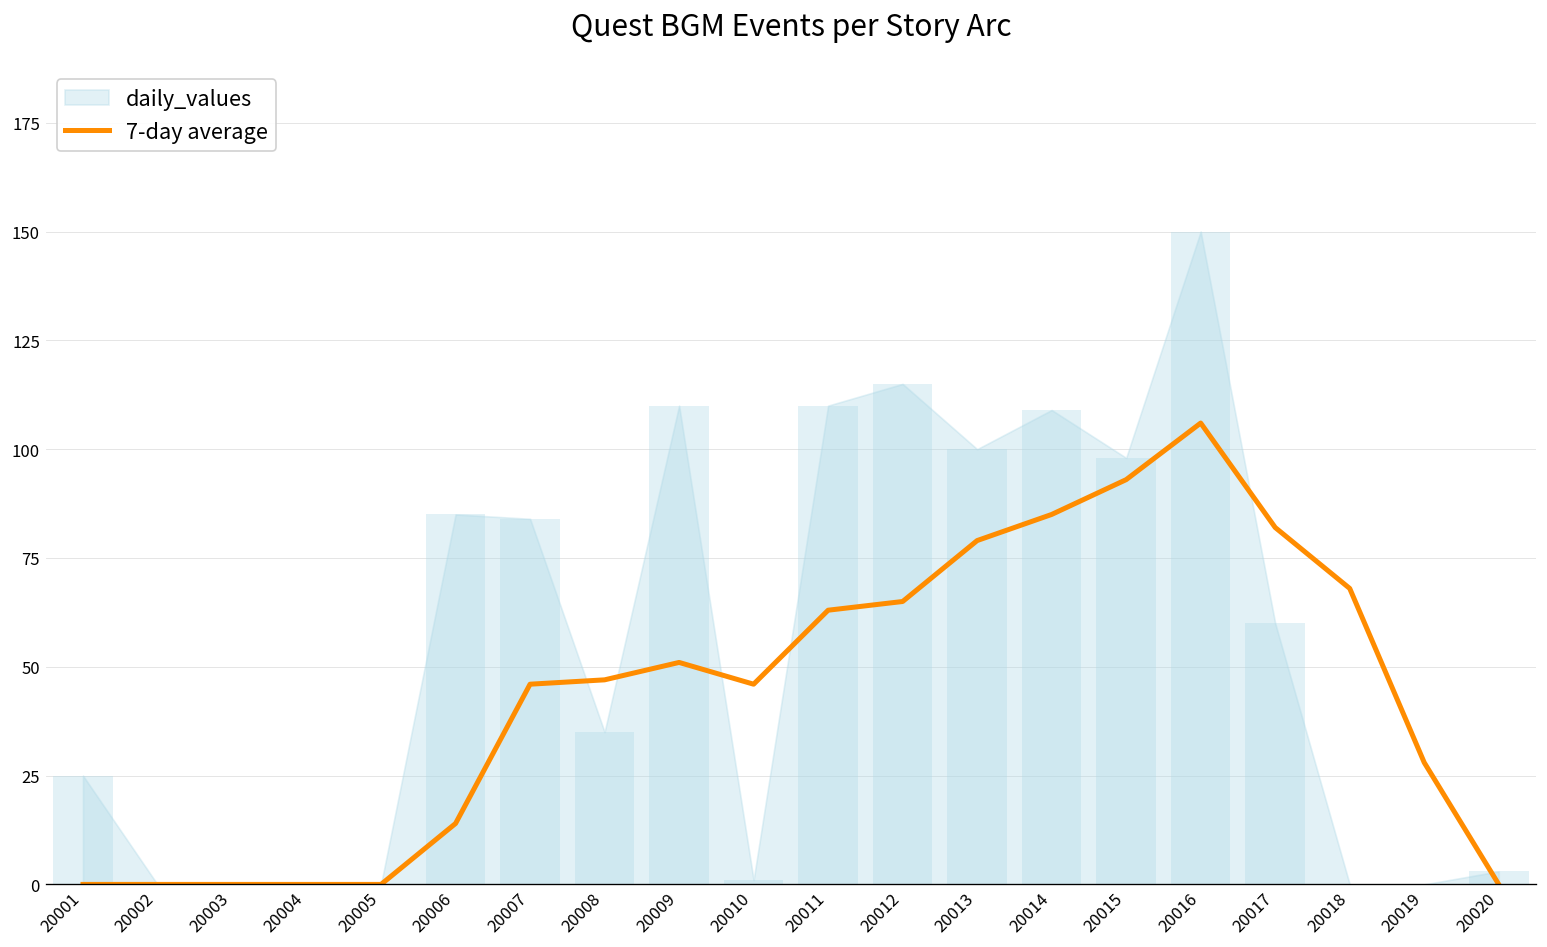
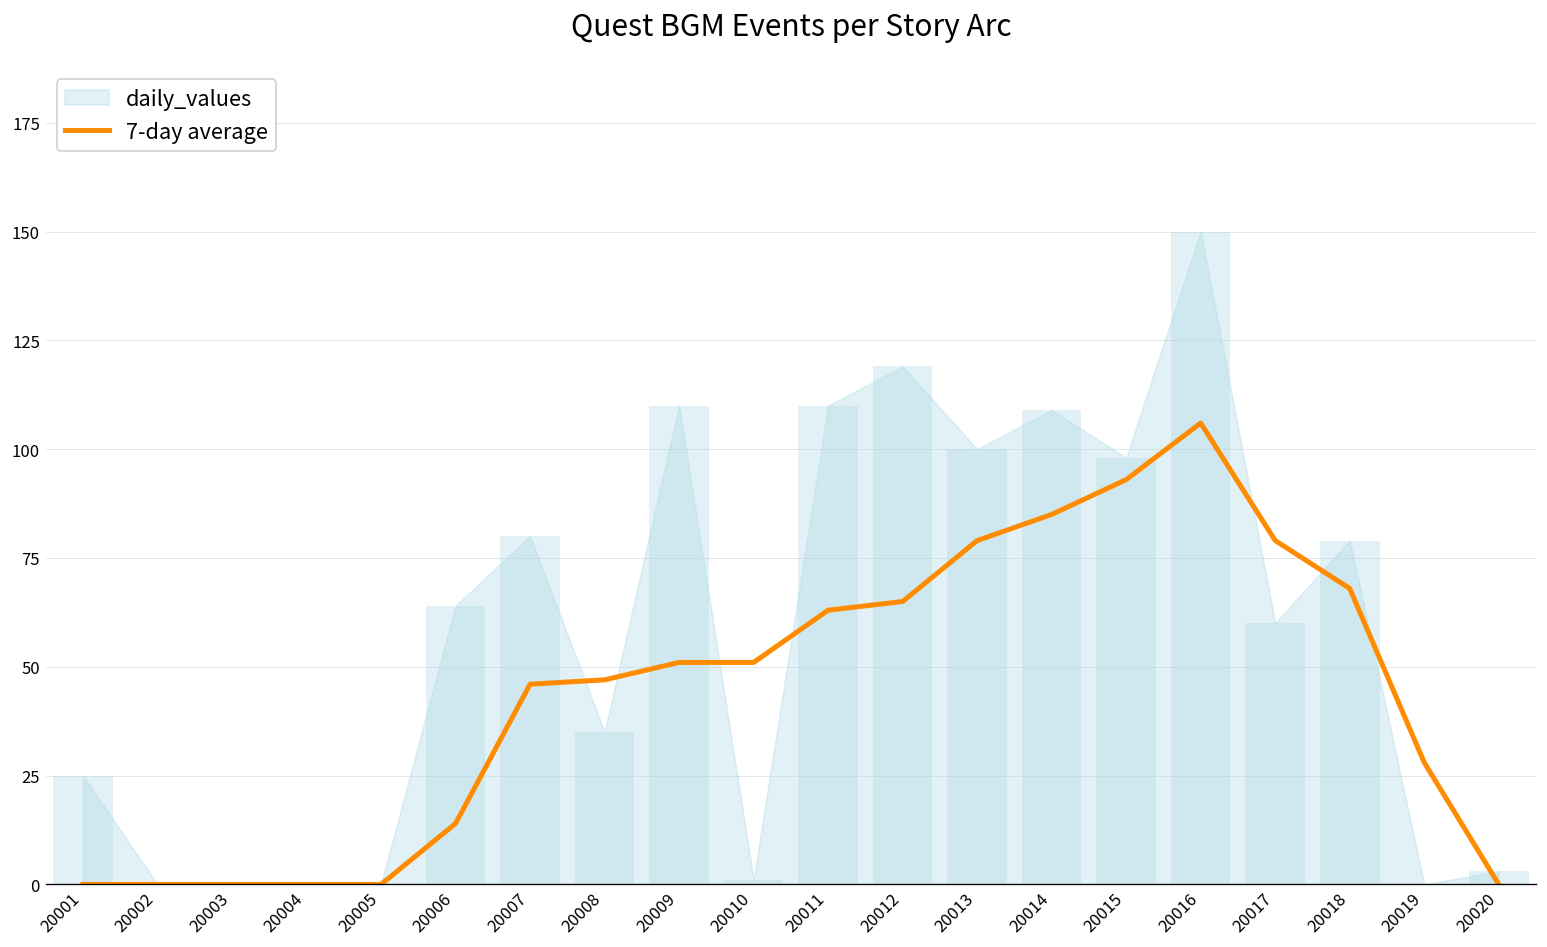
  {
    "7-day average": {
      "20001": 0,
      "20006": 14,
      "20007": 46,
      "20008": 47,
      "20009": 51,
-     "20010": 46,
+     "20010": 51,
      "20011": 63,
      "20012": 65,
      "20013": 79,
      "20014": 85,
      "20015": 93,
      "20016": 106,
-     "20017": 82,
+     "20017": 79,
      "20018": 68,
      "20019": 28,
      "20020": 0
    },
    "daily_values": {
      "20001": 25,
      "20002": 0,
      "20003": 0,
      "20004": 0,
      "20005": 0,
-     "20006": 85,
-     "20007": 84,
+     "20006": 64,
+     "20007": 80,
      "20008": 35,
      "20009": 110,
      "20010": 1,
      "20011": 110,
-     "20012": 115,
+     "20012": 119,
      "20013": 100,
      "20014": 109,
      "20015": 98,
      "20016": 150,
      "20017": 60,
-     "20018": 0,
+     "20018": 79,
      "20019": 0,
      "20020": 3
    }
  }
